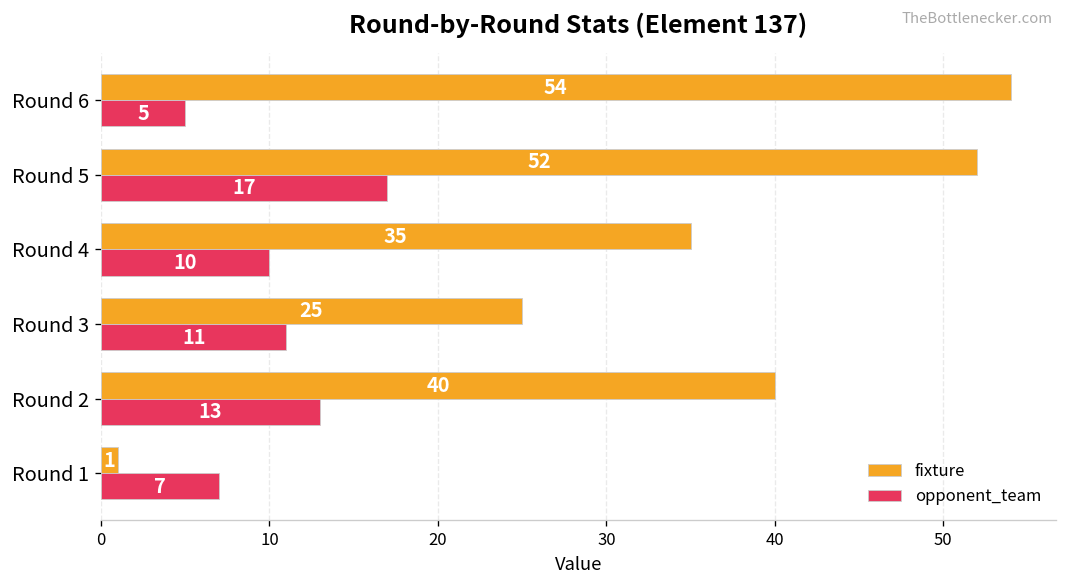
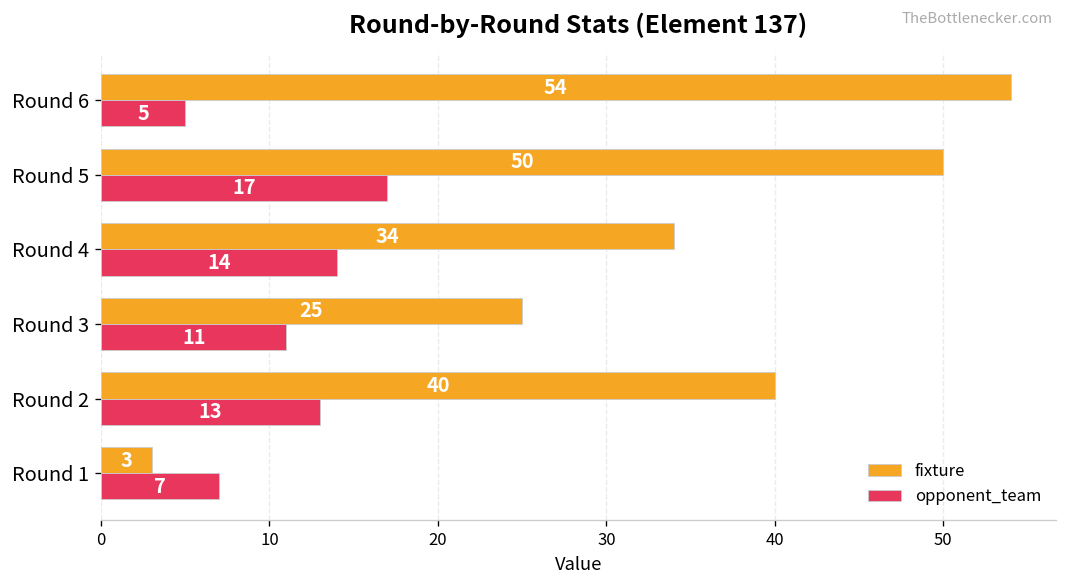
  {
    "fixture": {
      "Round 6": 54,
-     "Round 5": 52,
-     "Round 4": 35,
+     "Round 5": 50,
+     "Round 4": 34,
      "Round 3": 25,
      "Round 2": 40,
-     "Round 1": 1
+     "Round 1": 3
    },
    "opponent_team": {
      "Round 6": 5,
      "Round 5": 17,
-     "Round 4": 10,
+     "Round 4": 14,
      "Round 3": 11,
      "Round 2": 13,
      "Round 1": 7
    }
  }
